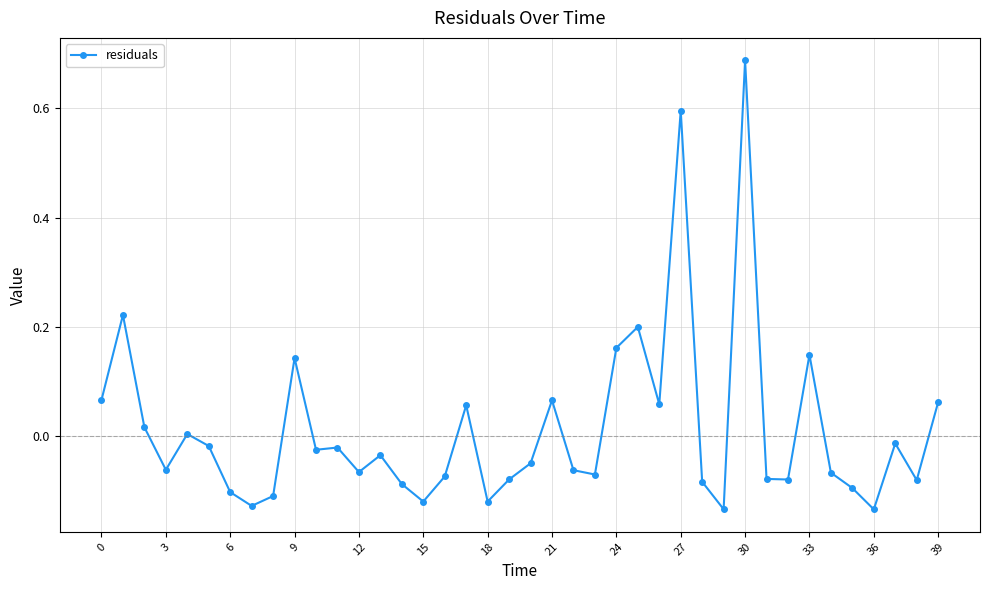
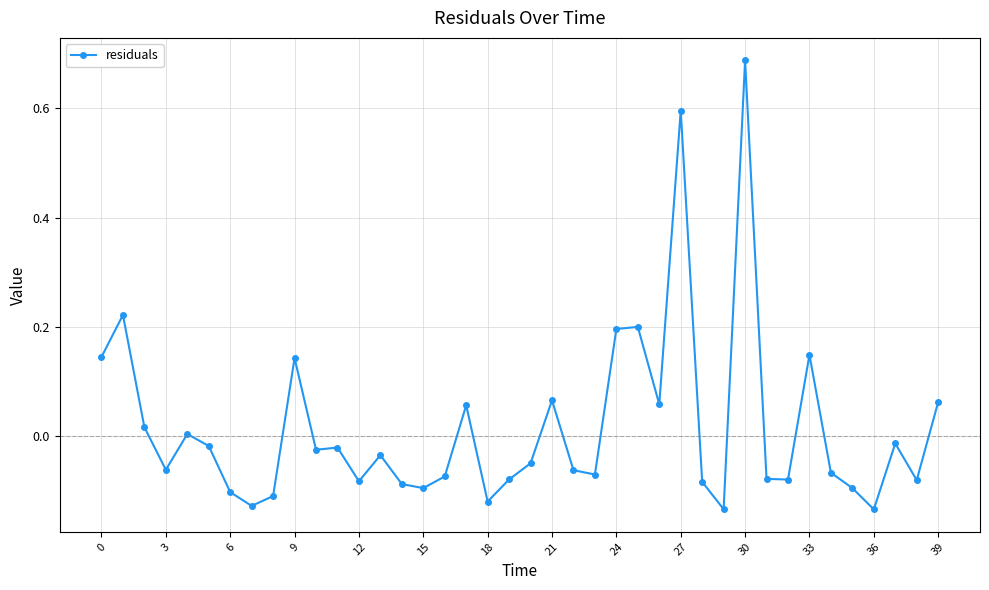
  {
-   "0": 0.07,
+   "0": 0.15,
    "3": -0.06,
    "6": -0.10,
    "9": 0.14,
-   "12": -0.07,
-   "15": -0.12,
+   "12": -0.08,
+   "15": -0.09,
    "18": -0.12,
    "21": 0.07,
-   "24": 0.16,
+   "24": 0.20,
    "27": 0.60,
    "30": 0.69,
    "33": 0.15,
    "36": -0.13,
    "39": 0.06
  }
